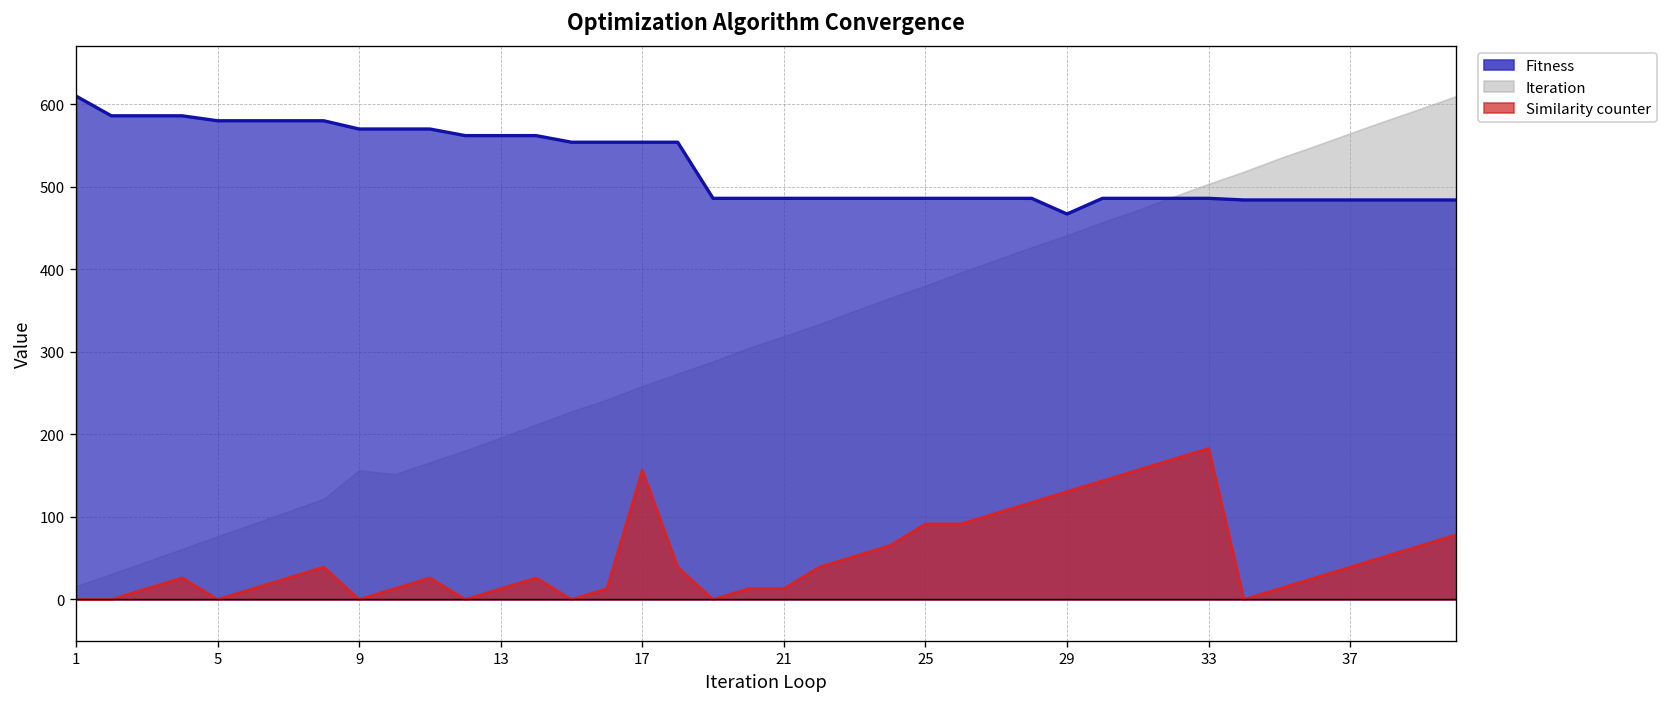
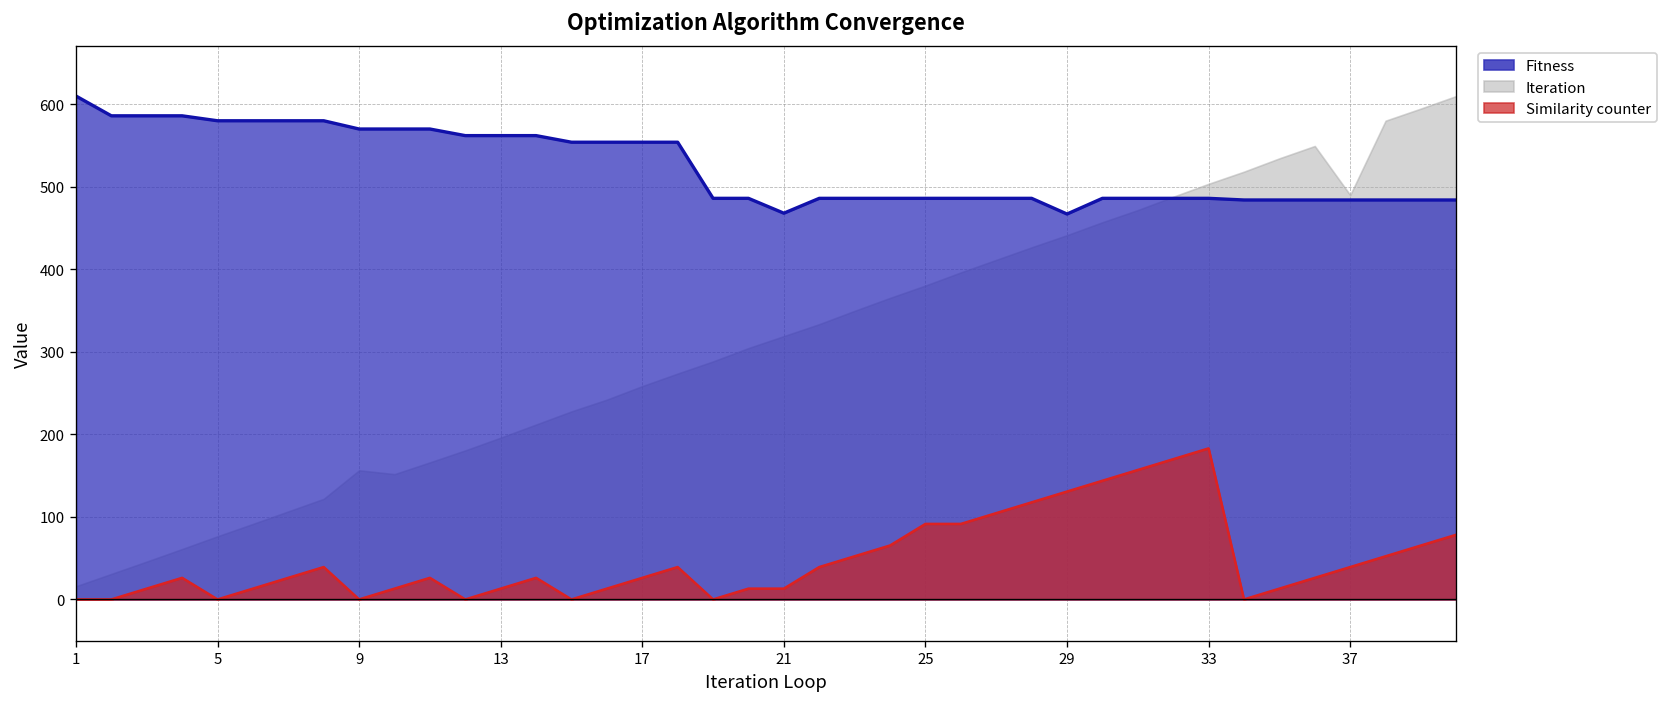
  {
    "Iteration": {
      "1": 20,
      "5": 80,
      "9": 160,
      "13": 200,
      "17": 260,
      "21": 320,
      "25": 380,
      "29": 440,
      "33": 500,
-     "37": 560
+     "37": 490
    },
    "Fitness": {
      "1": 610,
      "5": 580,
      "9": 570,
      "13": 560,
      "17": 550,
-     "21": 490,
+     "21": 470,
      "25": 490,
      "29": 470,
      "33": 490,
      "37": 480
    },
    "Similarity counter": {
      "1": 0,
      "5": 0,
      "9": 0,
      "13": 10,
-     "17": 160,
+     "17": 30,
      "21": 10,
      "25": 90,
      "29": 130,
      "33": 180,
      "37": 40
    }
  }
